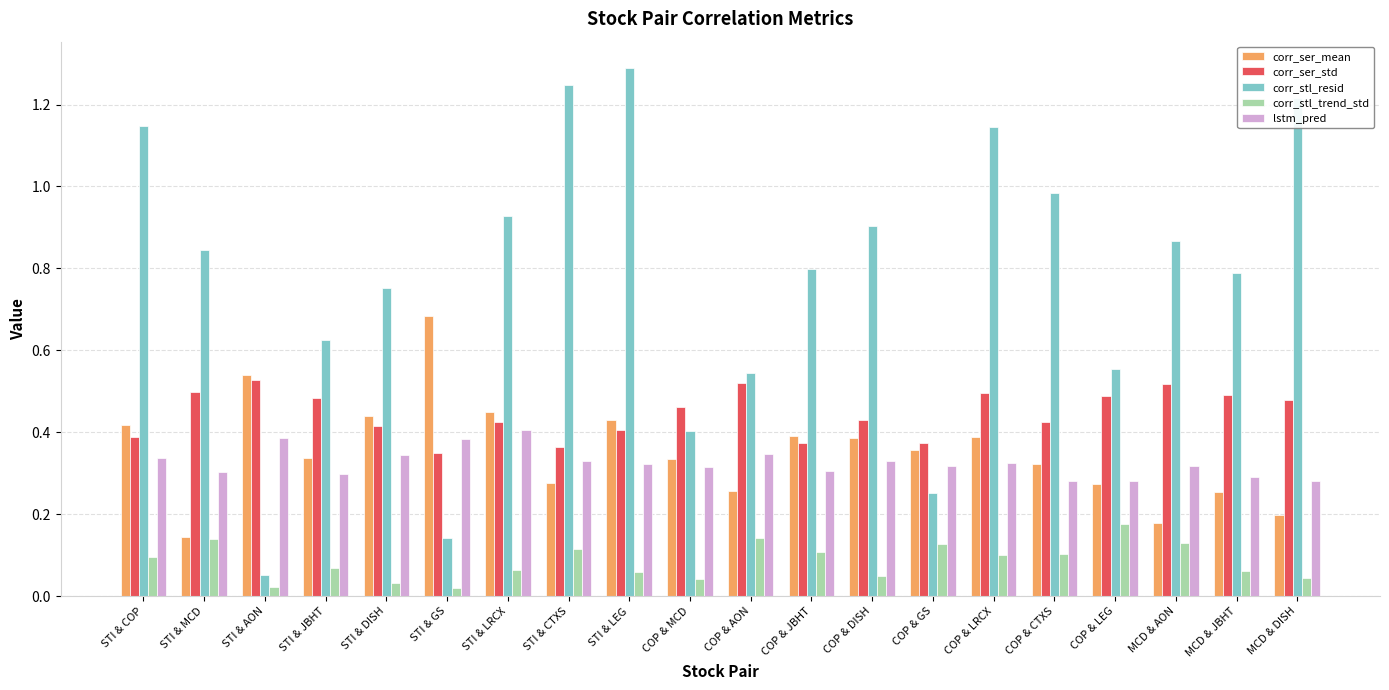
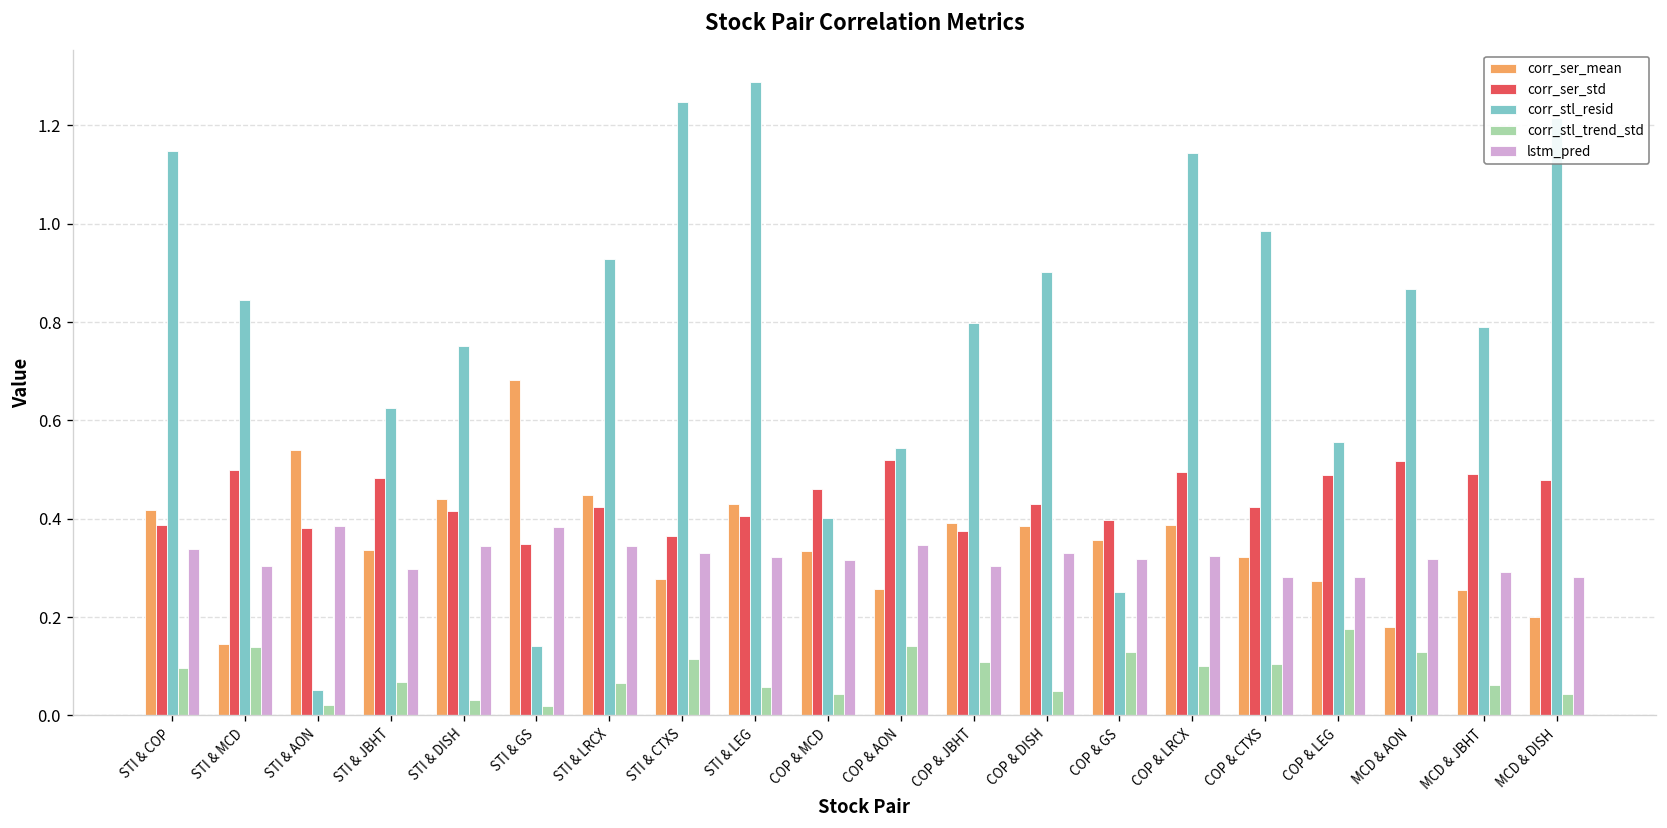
  {
    "corr_ser_mean": {
      "STI & COP": 0.42,
      "STI & MCD": 0.15,
      "STI & AON": 0.54,
      "STI & JBHT": 0.34,
      "STI & DISH": 0.44,
      "STI & GS": 0.68,
      "STI & LRCX": 0.45,
      "STI & CTXS": 0.28,
      "STI & LEG": 0.43,
      "COP & MCD": 0.33,
      "COP & AON": 0.26,
      "COP & JBHT": 0.39,
      "COP & DISH": 0.39,
      "COP & GS": 0.36,
      "COP & LRCX": 0.39,
      "COP & CTXS": 0.32,
      "COP & LEG": 0.27,
      "MCD & AON": 0.18,
      "MCD & JBHT": 0.25,
      "MCD & DISH": 0.20
    },
    "corr_ser_std": {
      "STI & COP": 0.39,
      "STI & MCD": 0.50,
-     "STI & AON": 0.53,
+     "STI & AON": 0.38,
      "STI & JBHT": 0.48,
      "STI & DISH": 0.42,
      "STI & GS": 0.35,
      "STI & LRCX": 0.42,
      "STI & CTXS": 0.37,
      "STI & LEG": 0.41,
      "COP & MCD": 0.46,
      "COP & AON": 0.52,
      "COP & JBHT": 0.37,
      "COP & DISH": 0.43,
-     "COP & GS": 0.37,
+     "COP & GS": 0.40,
      "COP & LRCX": 0.50,
      "COP & CTXS": 0.42,
      "COP & LEG": 0.49,
      "MCD & AON": 0.52,
      "MCD & JBHT": 0.49,
      "MCD & DISH": 0.48
    },
    "lstm_pred": {
      "STI & COP": 0.34,
      "STI & MCD": 0.30,
      "STI & AON": 0.39,
      "STI & JBHT": 0.30,
      "STI & DISH": 0.34,
      "STI & GS": 0.38,
-     "STI & LRCX": 0.41,
+     "STI & LRCX": 0.34,
      "STI & CTXS": 0.33,
      "STI & LEG": 0.32,
      "COP & MCD": 0.32,
      "COP & AON": 0.35,
      "COP & JBHT": 0.30,
      "COP & DISH": 0.33,
      "COP & GS": 0.32,
      "COP & LRCX": 0.32,
      "COP & CTXS": 0.28,
      "COP & LEG": 0.28,
      "MCD & AON": 0.32,
      "MCD & JBHT": 0.29,
      "MCD & DISH": 0.28
    }
  }
